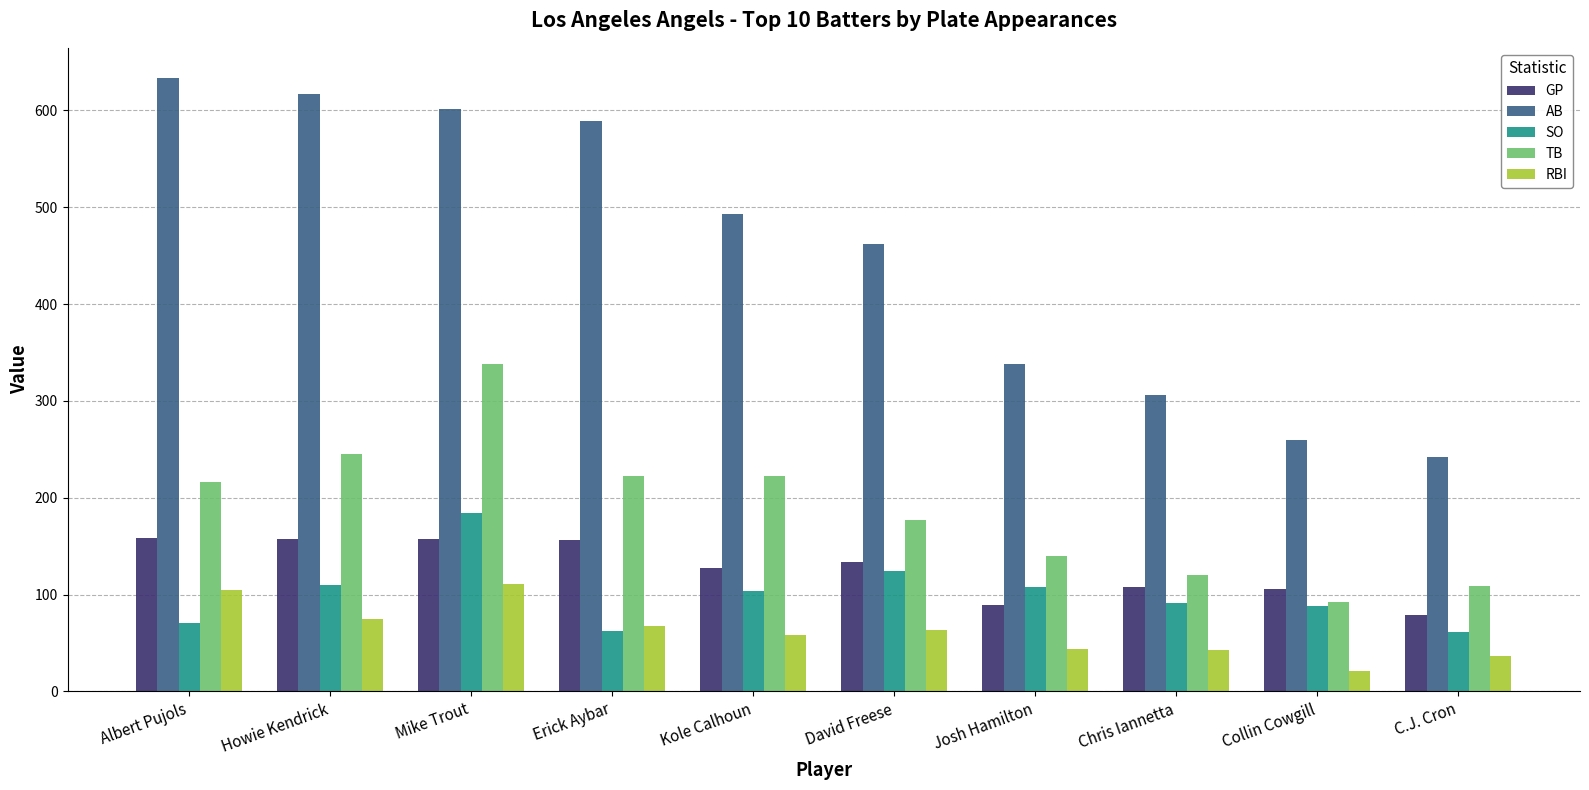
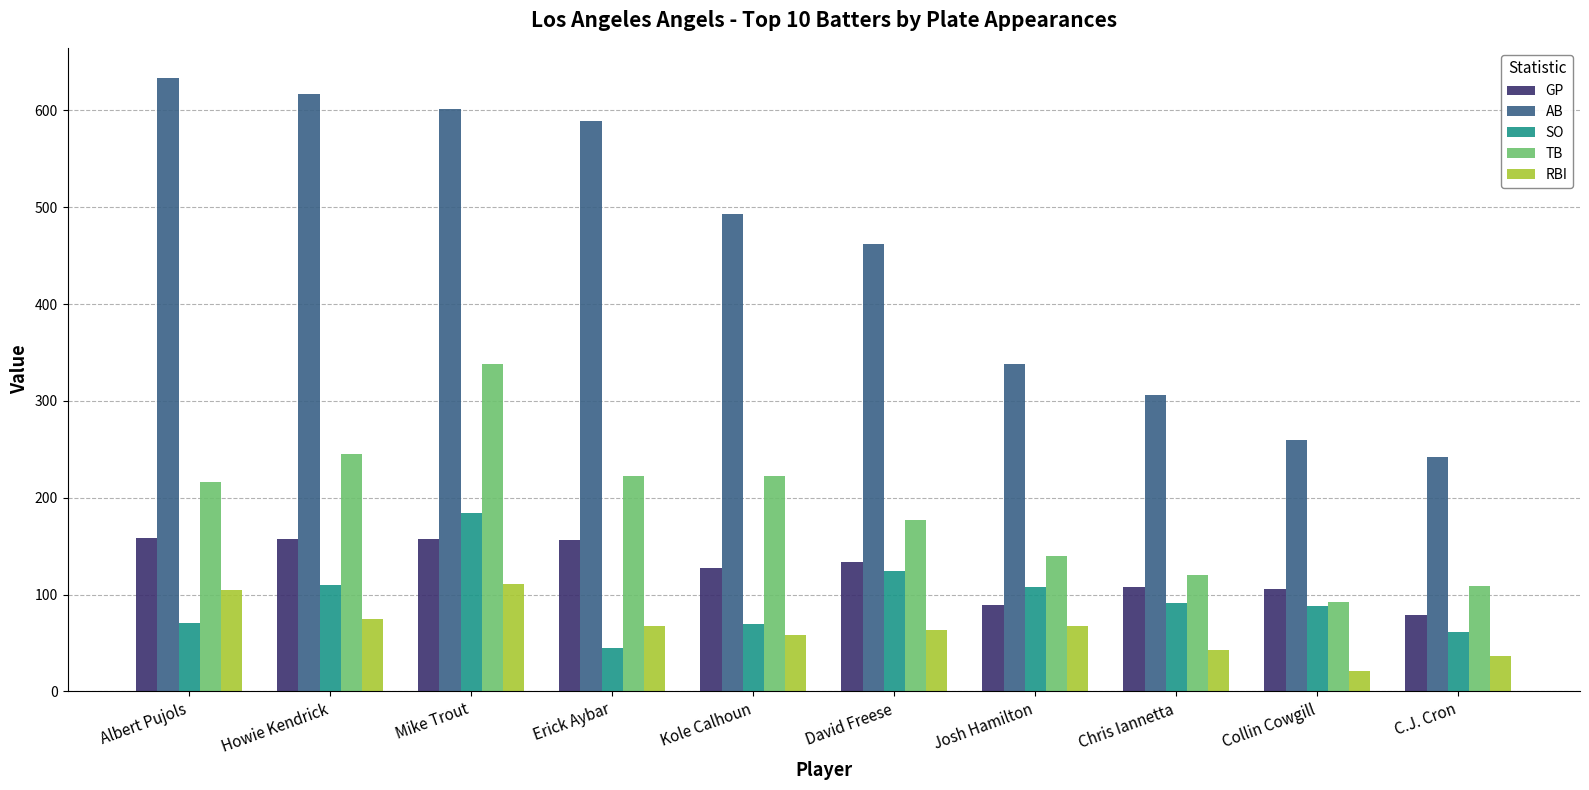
  {
    "SO": {
      "Albert Pujols": 70,
      "Howie Kendrick": 110,
      "Mike Trout": 180,
-     "Erick Aybar": 60,
-     "Kole Calhoun": 100,
+     "Erick Aybar": 50,
+     "Kole Calhoun": 70,
      "David Freese": 120,
      "Josh Hamilton": 110,
      "Chris Iannetta": 90,
      "Collin Cowgill": 90,
      "C.J. Cron": 60
    },
    "TB": {
      "Albert Pujols": 220,
      "Howie Kendrick": 250,
      "Mike Trout": 340,
      "Erick Aybar": 220,
      "Kole Calhoun": 220,
      "David Freese": 180,
      "Josh Hamilton": 140,
      "Chris Iannetta": 120,
      "Collin Cowgill": 90,
      "C.J. Cron": 110
    },
    "RBI": {
      "Albert Pujols": 110,
      "Howie Kendrick": 80,
      "Mike Trout": 110,
      "Erick Aybar": 70,
      "Kole Calhoun": 60,
      "David Freese": 60,
-     "Josh Hamilton": 40,
+     "Josh Hamilton": 70,
      "Chris Iannetta": 40,
      "Collin Cowgill": 20,
      "C.J. Cron": 40
    }
  }
